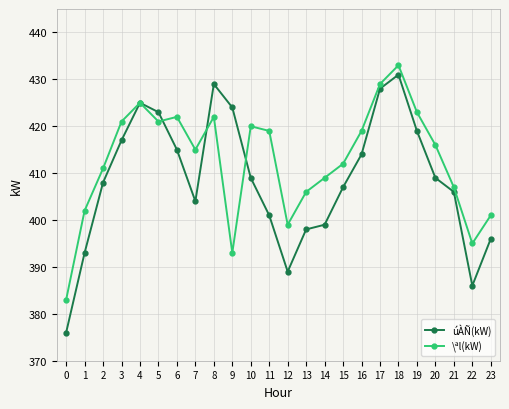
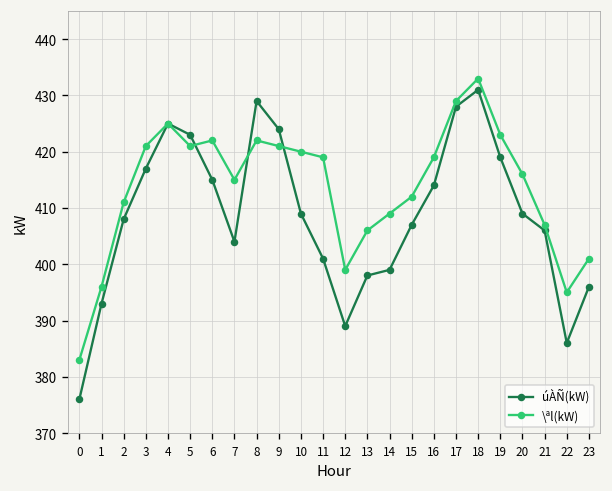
  {
    "úÀÑ(kW)": {
      "0": 376,
      "1": 393,
      "2": 408,
      "3": 417,
      "5": 423,
      "6": 415,
      "7": 404,
      "8": 429,
      "9": 424,
      "10": 409,
      "11": 401,
      "12": 389,
      "13": 398,
      "14": 399,
      "15": 407,
      "16": 414,
      "17": 428,
      "18": 431,
      "19": 419,
      "20": 409,
      "21": 406,
      "22": 386,
      "23": 396
    },
    "\\ªl(kW)": {
      "0": 383,
-     "1": 402,
+     "1": 396,
      "2": 411,
      "3": 421,
      "5": 421,
      "6": 422,
      "7": 415,
      "8": 422,
-     "9": 393,
+     "9": 421,
      "10": 420,
      "11": 419,
      "12": 399,
      "13": 406,
      "14": 409,
      "15": 412,
      "16": 419,
      "17": 429,
      "18": 433,
      "19": 423,
      "20": 416,
      "21": 407,
      "22": 395,
      "23": 401
    }
  }
